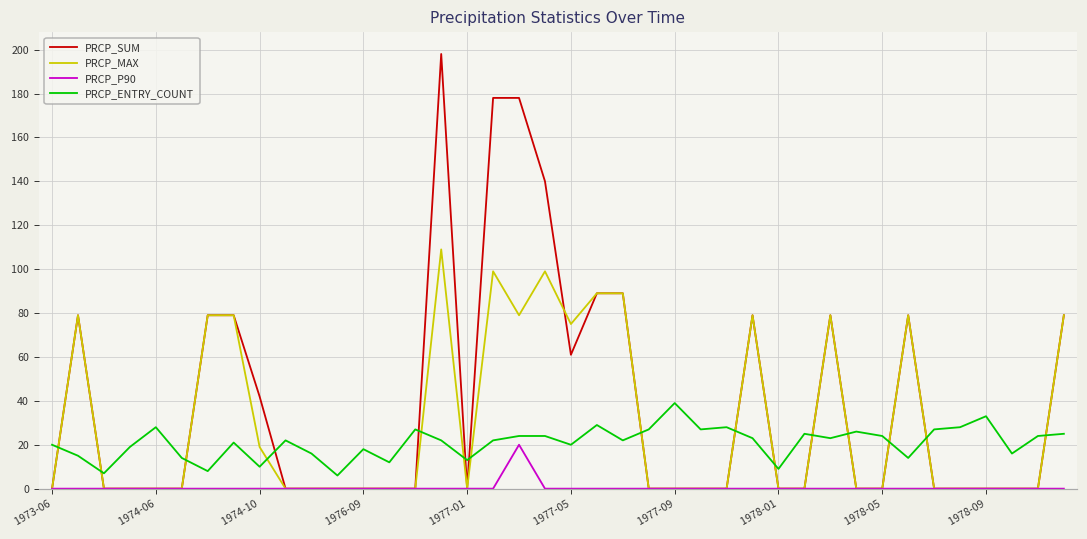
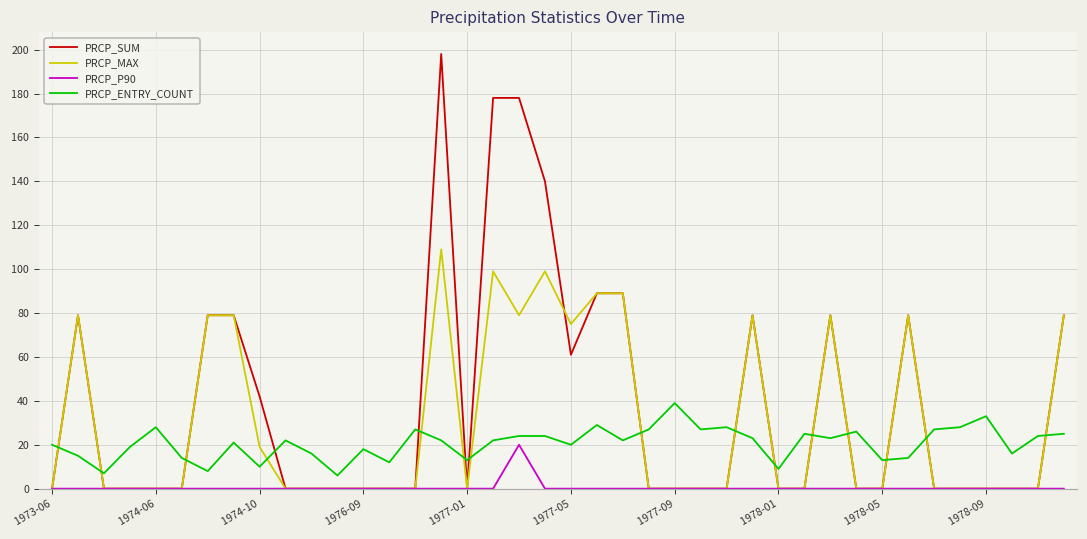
  {
    "PRCP_SUM": {
      "1974-10": 42,
      "1977-05": 61
    },
    "PRCP_MAX": {
      "1974-10": 19,
      "1977-05": 75
    },
    "PRCP_P90": {
      "1974-10": 0,
      "1977-05": 0
    },
    "PRCP_ENTRY_COUNT": {
      "1973-06": 20,
      "1974-06": 28,
      "1974-10": 10,
      "1976-09": 18,
      "1977-01": 13,
      "1977-05": 20,
      "1977-09": 39,
      "1978-01": 9,
-     "1978-05": 24,
+     "1978-05": 13,
      "1978-09": 33
    }
  }
